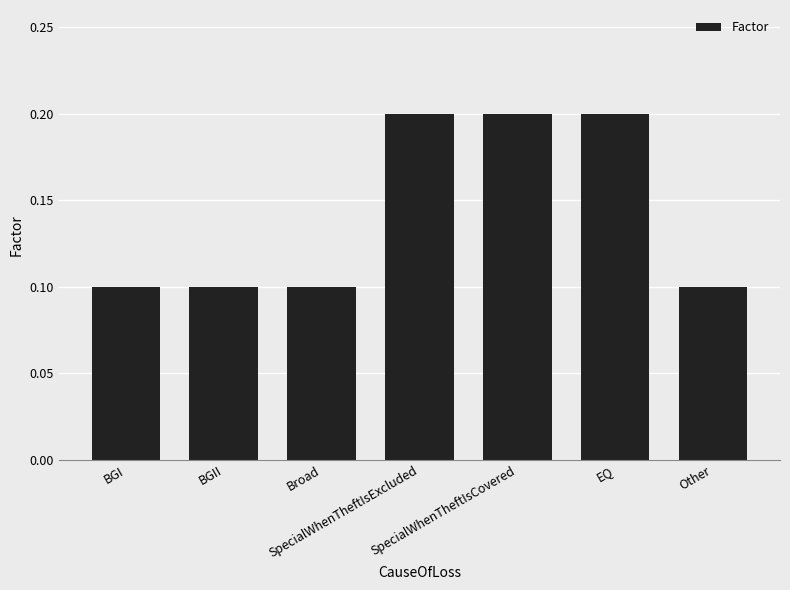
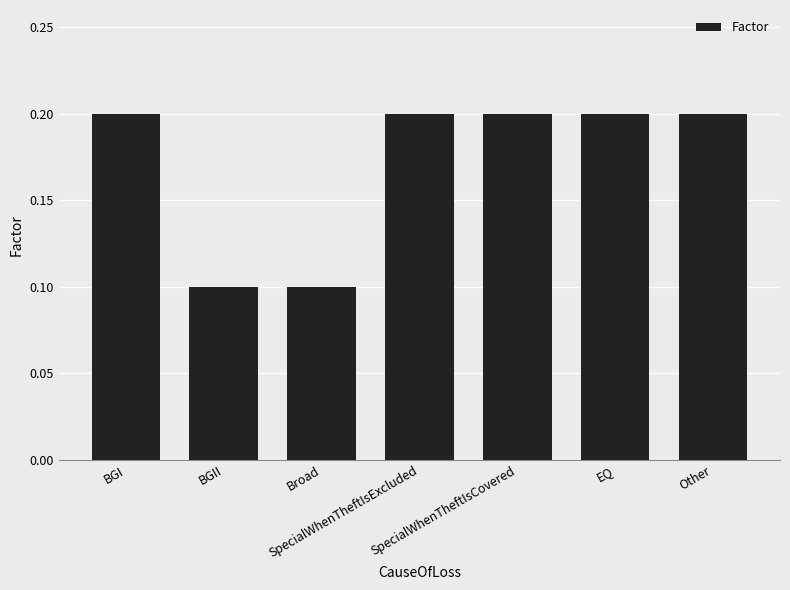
  {
-   "BGI": 0.1,
+   "BGI": 0.2,
    "BGII": 0.1,
    "Broad": 0.1,
    "SpecialWhenTheftIsExcluded": 0.2,
    "SpecialWhenTheftIsCovered": 0.2,
    "EQ": 0.2,
-   "Other": 0.1
+   "Other": 0.2
  }
